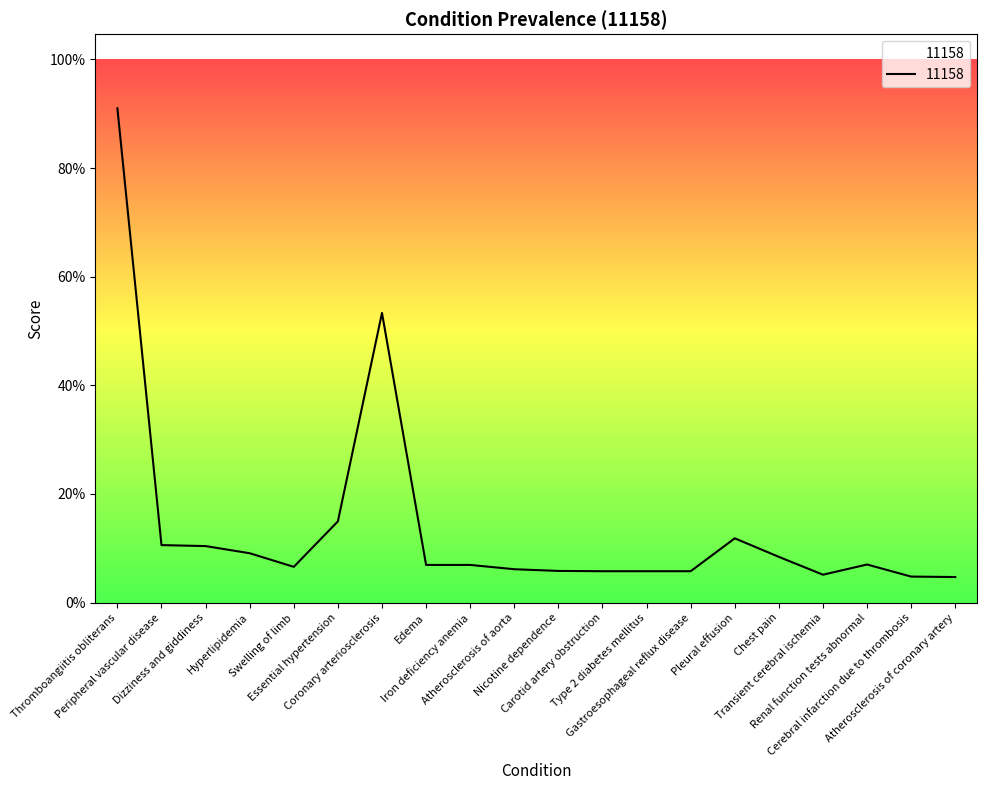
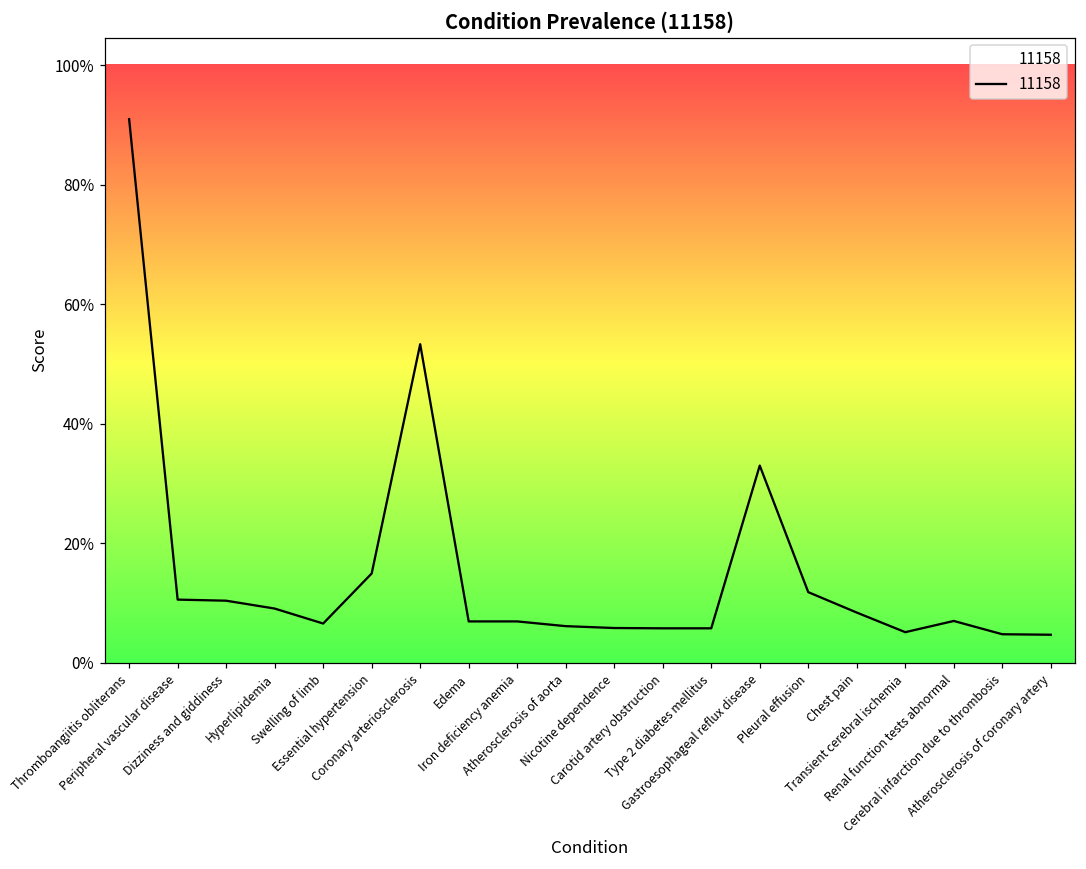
  {
    "Thromboangiitis obliterans": "91%",
    "Peripheral vascular disease": "11%",
    "Dizziness and giddiness": "10%",
    "Hyperlipidemia": "9%",
    "Swelling of limb": "7%",
    "Essential hypertension": "15%",
    "Coronary arteriosclerosis": "53%",
    "Edema": "7%",
    "Iron deficiency anemia": "7%",
    "Atherosclerosis of aorta": "6%",
    "Nicotine dependence": "6%",
    "Carotid artery obstruction": "6%",
    "Type 2 diabetes mellitus": "6%",
-   "Gastroesophageal reflux disease": "6%",
+   "Gastroesophageal reflux disease": "33%",
    "Pleural effusion": "12%",
    "Chest pain": "8%",
    "Transient cerebral ischemia": "5%",
    "Renal function tests abnormal": "7%",
    "Cerebral infarction due to thrombosis": "5%",
    "Atherosclerosis of coronary artery": "5%"
  }
